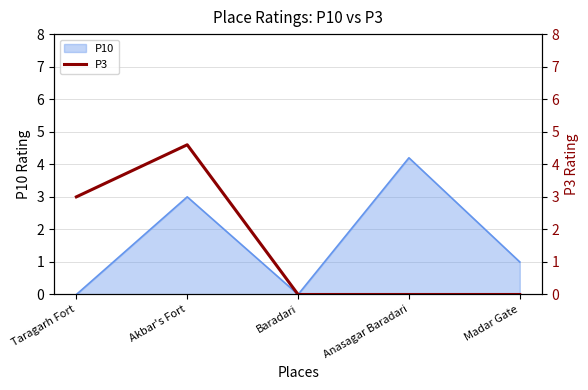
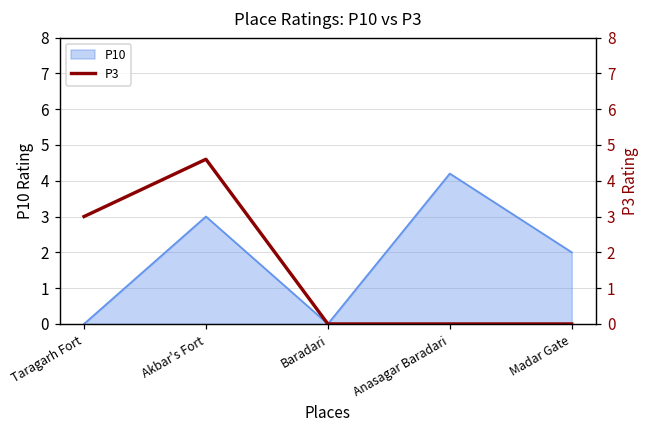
  {
    "P10": {
      "Taragarh Fort": 0,
      "Akbar's Fort": 3,
      "Baradari": 0,
      "Anasagar Baradari": 4.2,
-     "Madar Gate": 1
+     "Madar Gate": 2
    },
    "P3": {
      "Taragarh Fort": 3.0,
      "Akbar's Fort": 4.6,
      "Baradari": 0.0,
      "Anasagar Baradari": 0.0,
      "Madar Gate": 0.0
    }
  }
